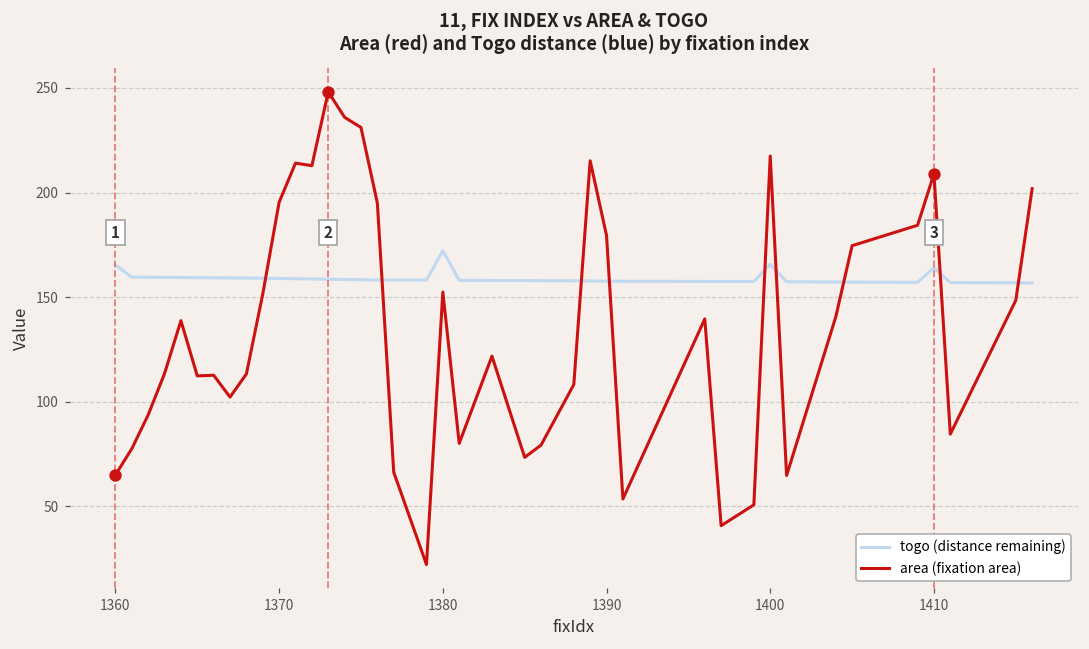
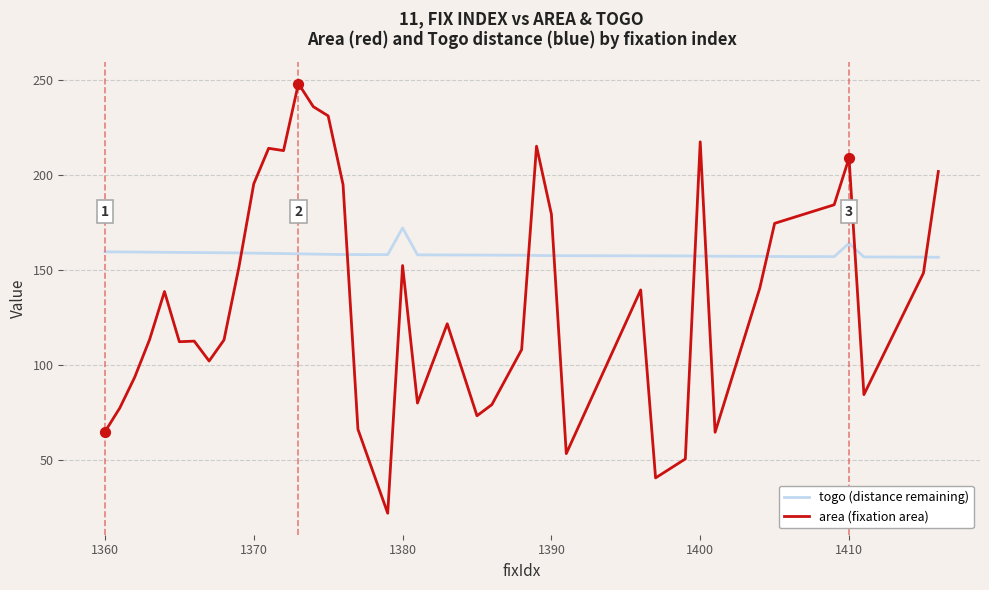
  {
    "togo (distance remaining)": {
-     "1360": 165,
+     "1360": 160,
      "1370": 159,
      "1380": 172,
      "1390": 158,
-     "1400": 166,
+     "1400": 157,
      "1410": 164
    }
  }
